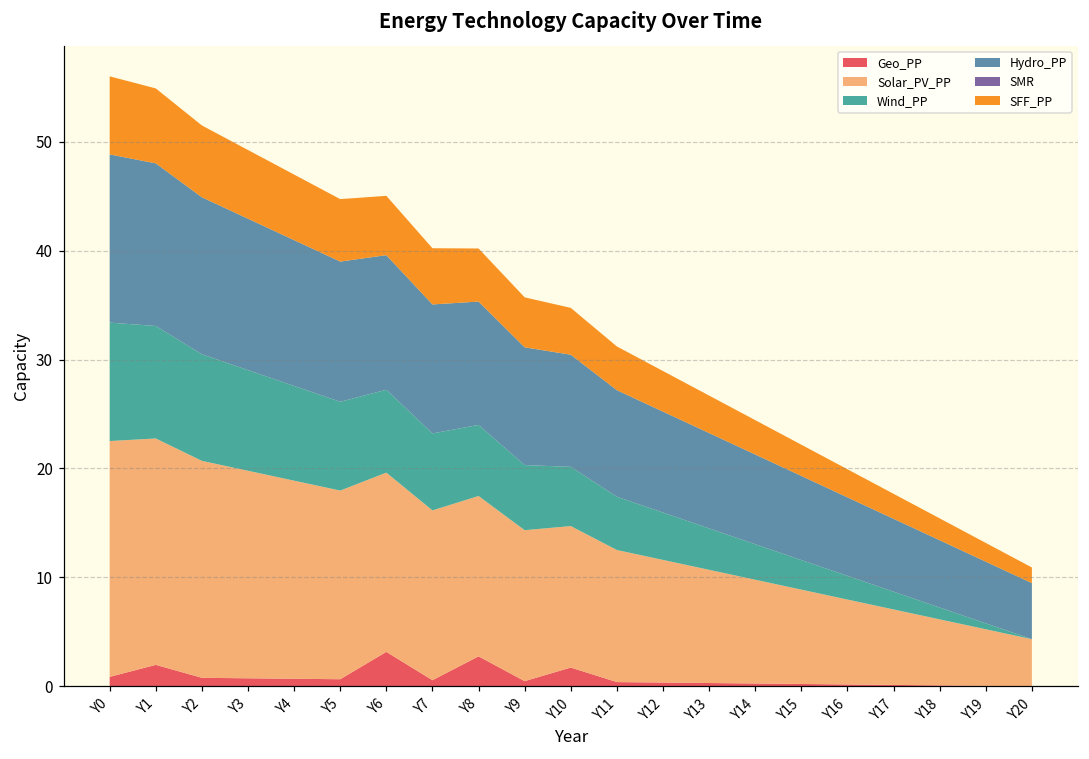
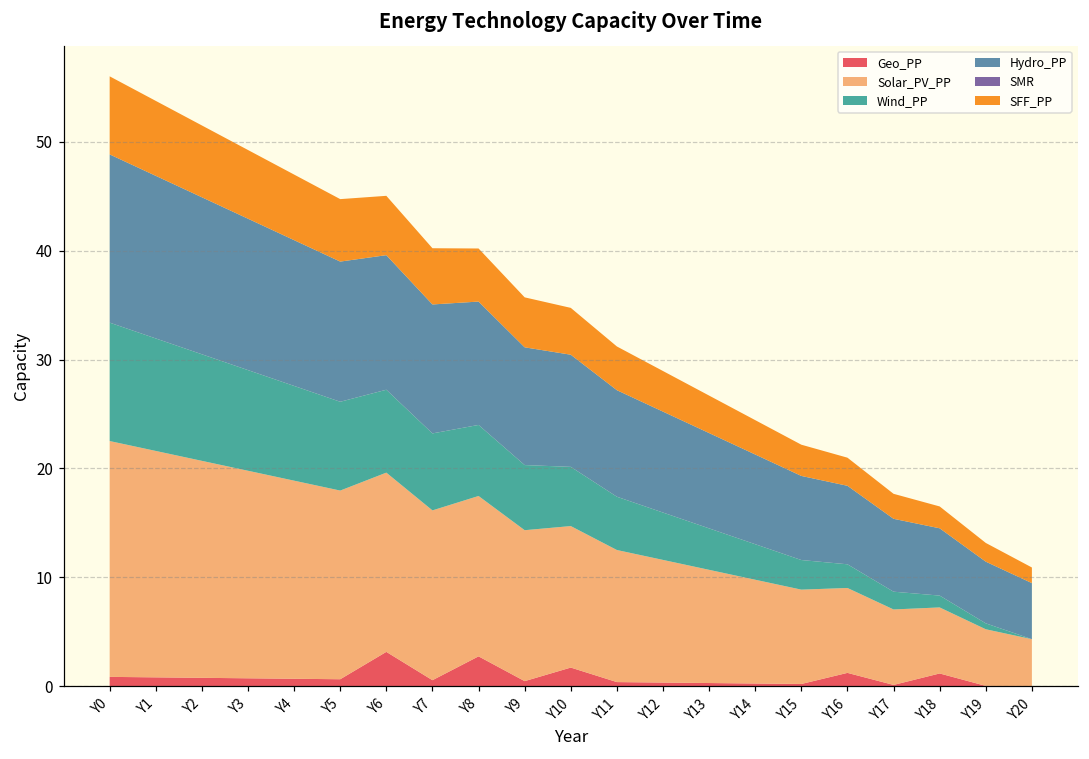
  {
    "Geo_PP": {
      "Y0": 1,
-     "Y1": 2,
+     "Y1": 1,
      "Y2": 1,
      "Y3": 1,
      "Y4": 1,
      "Y5": 1,
      "Y6": 3,
      "Y7": 1,
      "Y8": 3,
      "Y9": 0,
      "Y10": 2,
      "Y11": 0,
      "Y12": 0,
      "Y13": 0,
      "Y14": 0,
-     "Y16": 0,
-     "Y18": 0,
+     "Y16": 1,
+     "Y18": 1,
      "Y20": 0
    },
    "Solar_PV_PP": {
      "Y0": 22,
      "Y1": 21,
      "Y2": 20,
      "Y3": 19,
      "Y4": 18,
      "Y5": 17,
      "Y6": 16,
      "Y7": 16,
      "Y8": 15,
      "Y9": 14,
      "Y10": 13,
      "Y11": 12,
      "Y12": 11,
      "Y13": 10,
      "Y14": 10,
      "Y15": 9,
      "Y16": 8,
      "Y17": 7,
      "Y18": 6,
      "Y19": 5
    },
    "Wind_PP": {
      "Y0": 11,
      "Y1": 10,
      "Y2": 10,
      "Y3": 9,
      "Y4": 9,
      "Y5": 8,
      "Y6": 8,
      "Y7": 7,
      "Y8": 7,
      "Y9": 6,
      "Y10": 5,
      "Y11": 5,
      "Y12": 4,
      "Y13": 4,
      "Y14": 3,
      "Y15": 3,
      "Y16": 2,
      "Y17": 2,
      "Y18": 1,
      "Y19": 1
    },
    "SFF_PP": {
      "Y0": 7,
      "Y1": 7,
      "Y2": 7,
      "Y3": 6,
      "Y4": 6,
      "Y5": 6,
      "Y6": 5,
      "Y7": 5,
      "Y8": 5,
      "Y9": 5,
      "Y10": 4,
      "Y11": 4,
      "Y12": 4,
      "Y13": 3,
      "Y14": 3,
      "Y15": 3,
      "Y16": 3,
      "Y17": 2,
      "Y18": 2,
      "Y19": 2,
      "Y20": 1
    }
  }
